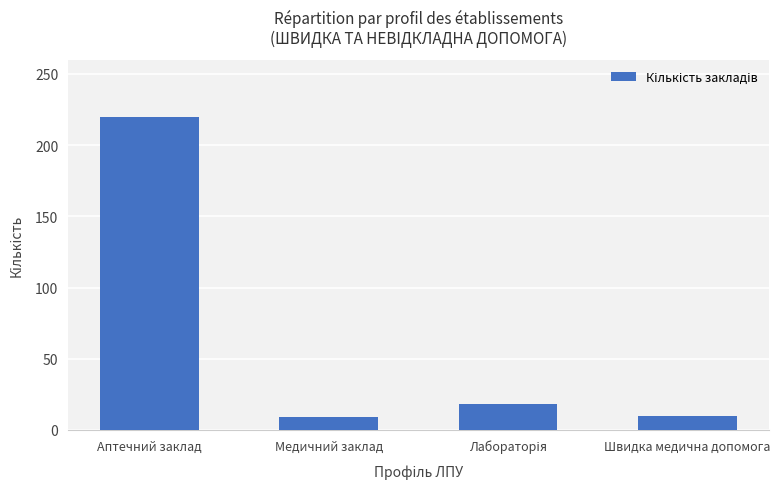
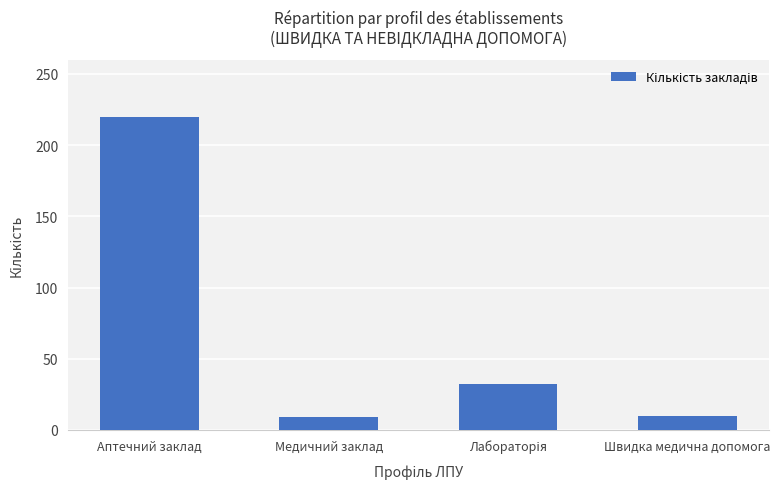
  {
    "Аптечний заклад": 220,
    "Медичний заклад": 9,
-   "Лабораторія": 18,
+   "Лабораторія": 32,
    "Швидка медична допомога": 10
  }
